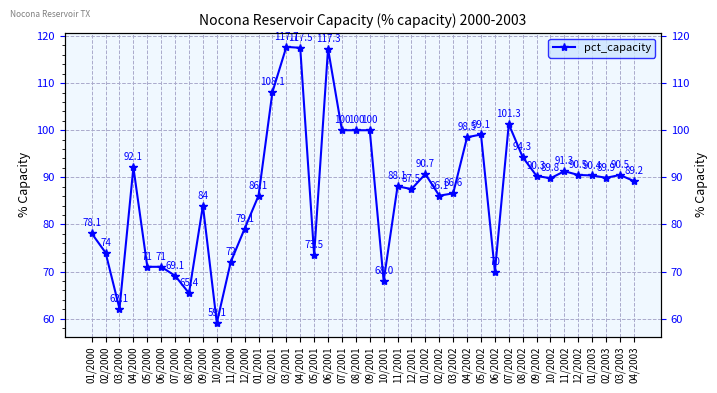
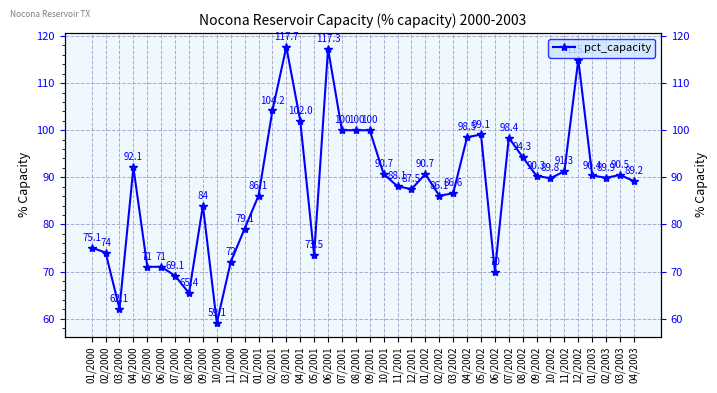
  {
-   "01/2000": 78.1,
+   "01/2000": 75.1,
    "02/2000": 74,
    "03/2000": 62.1,
    "04/2000": 92.1,
    "05/2000": 71,
    "06/2000": 71,
    "07/2000": 69.1,
    "08/2000": 65.4,
    "09/2000": 84,
    "10/2000": 59.1,
    "11/2000": 72,
    "12/2000": 79.1,
    "01/2001": 86.1,
-   "02/2001": 108.1,
-   "04/2001": 117.5,
+   "02/2001": 104.2,
+   "04/2001": 102.0,
    "05/2001": 73.5,
    "06/2001": 117.3,
-   "10/2001": 68.0,
+   "10/2001": 90.7,
    "01/2002": 90.7,
    "06/2002": 70,
-   "07/2002": 101.3,
+   "07/2002": 98.4,
    "08/2002": 94.3,
-   "12/2002": 91,
+   "12/2002": 115,
    "04/2003": 89.2
  }
